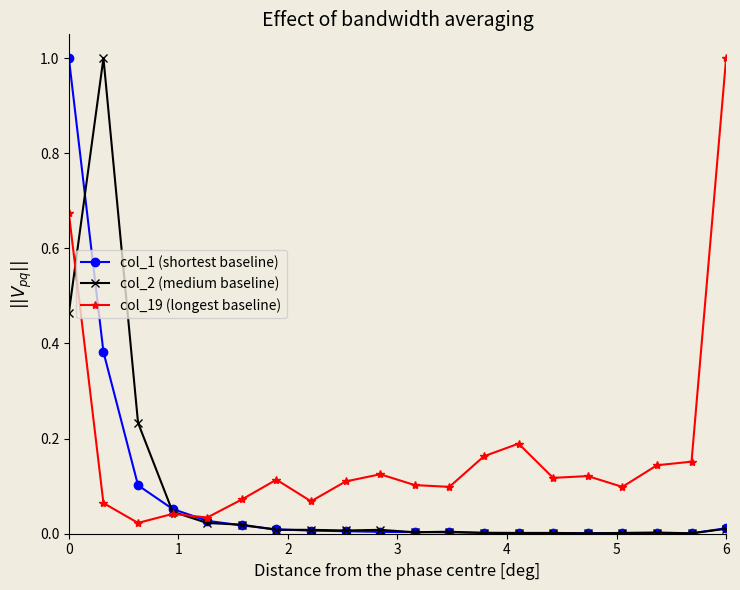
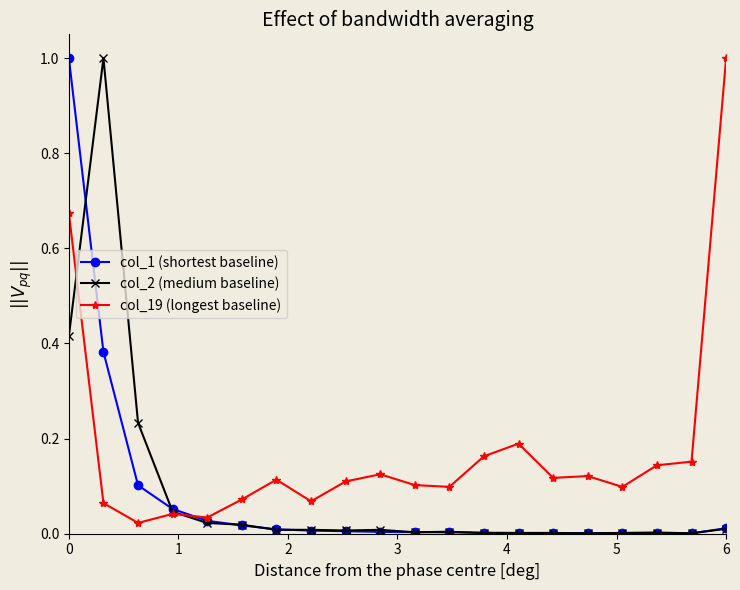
  {
    "col_1 (shortest baseline)": {
      "0": 1.00
    },
    "col_2 (medium baseline)": {
-     "0": 0.46
+     "0": 0.42
    },
    "col_19 (longest baseline)": {
      "0": 0.67
    }
  }
